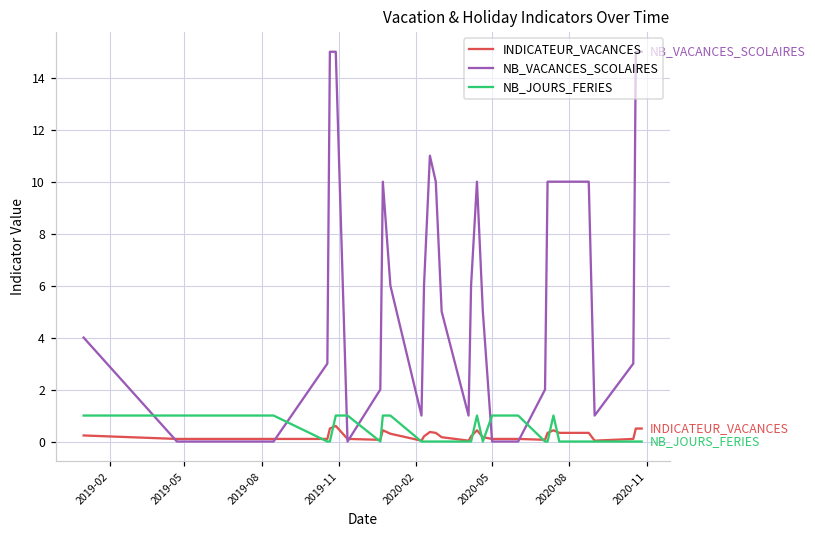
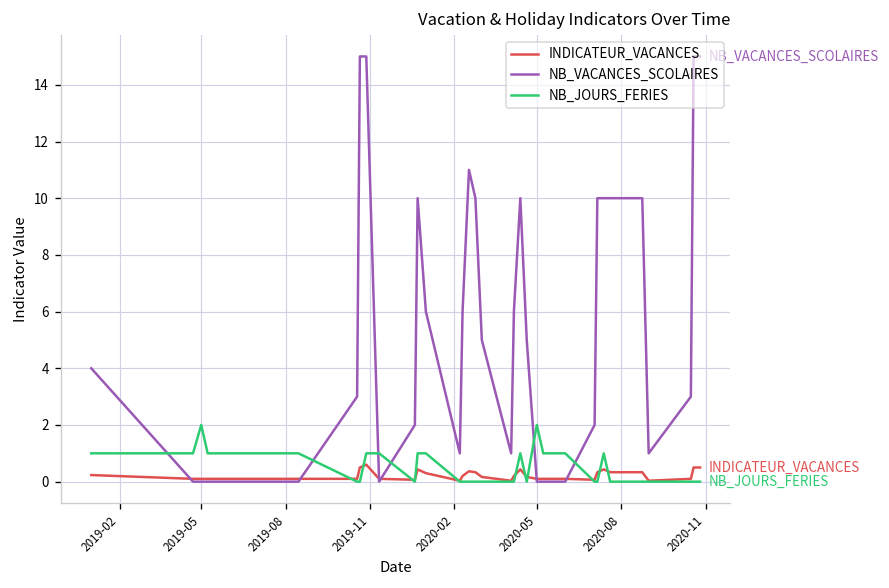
  {
    "NB_JOURS_FERIES": {
-     "2019-05": 1,
-     "2020-05": 1
+     "2019-05": 2,
+     "2020-05": 2
    }
  }
